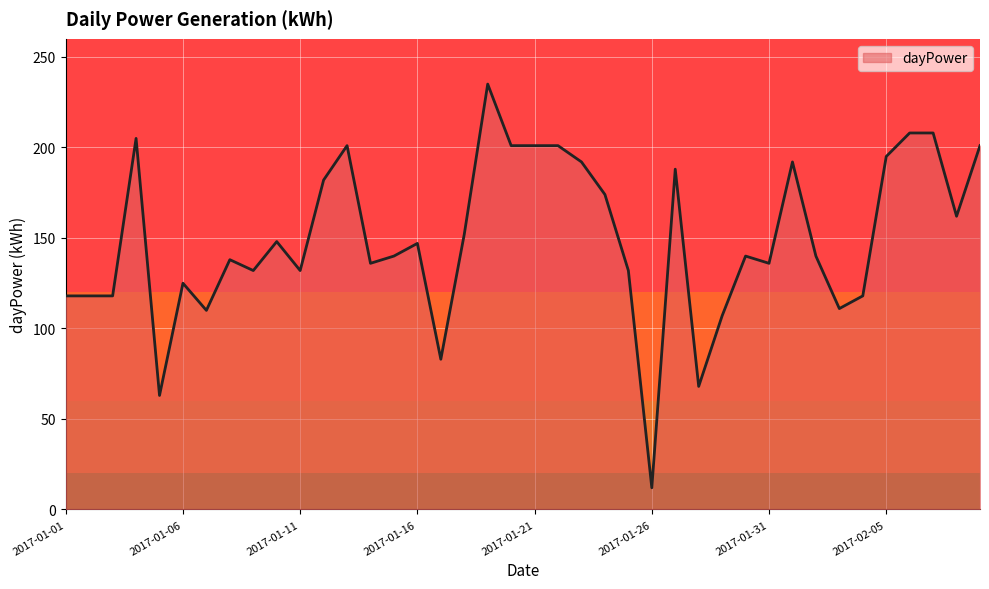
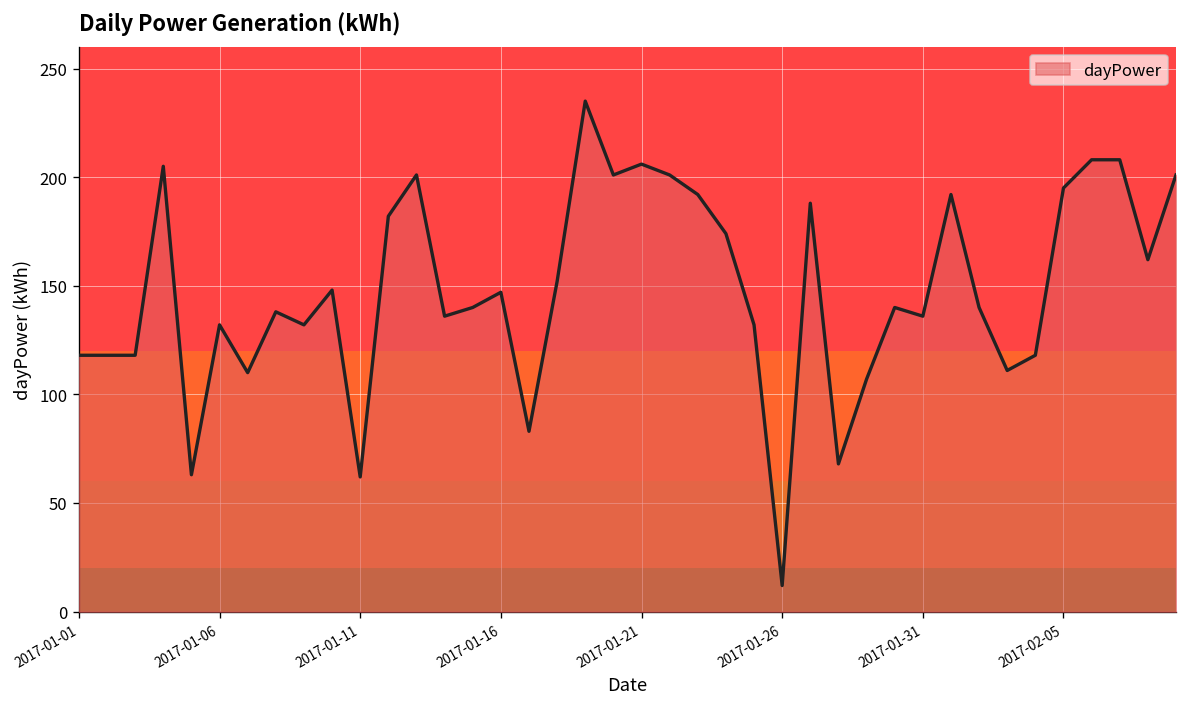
  {
    "2017-01-01": 118,
-   "2017-01-06": 125,
-   "2017-01-11": 132,
+   "2017-01-06": 132,
+   "2017-01-11": 62,
    "2017-01-16": 147,
-   "2017-01-21": 201,
+   "2017-01-21": 206,
    "2017-01-26": 12,
    "2017-01-31": 136,
    "2017-02-05": 195
  }
